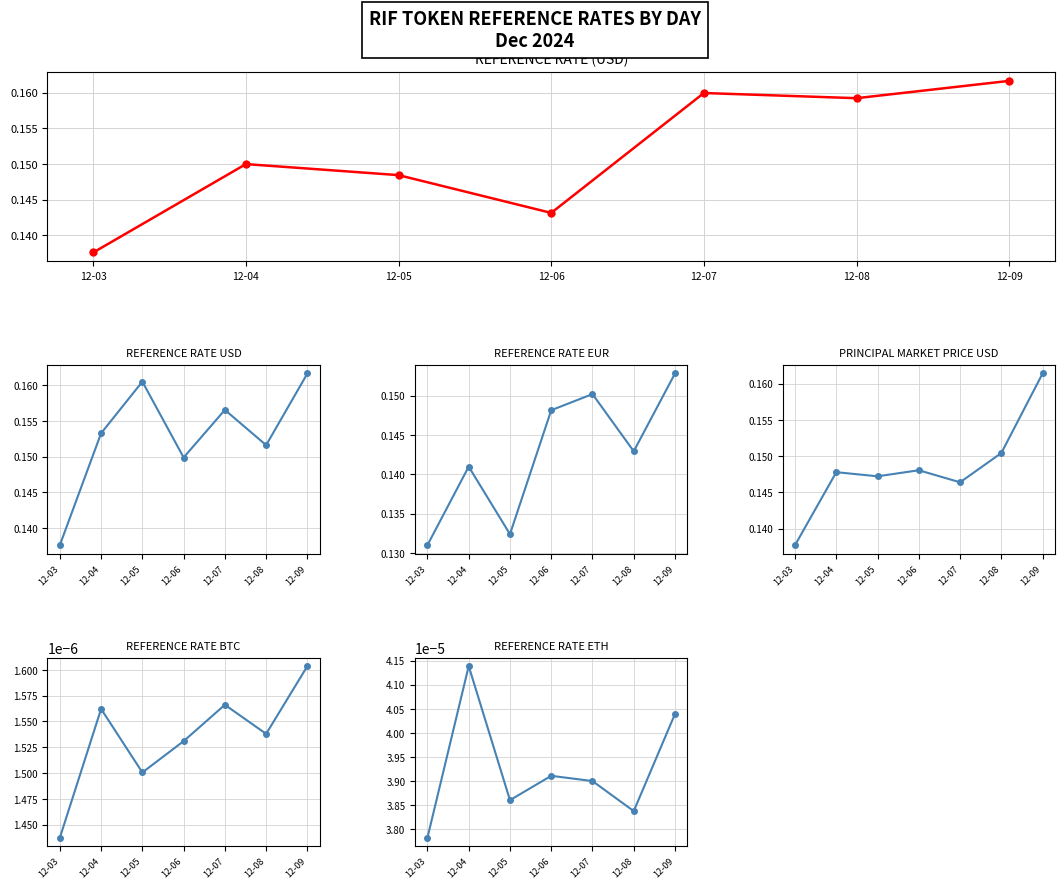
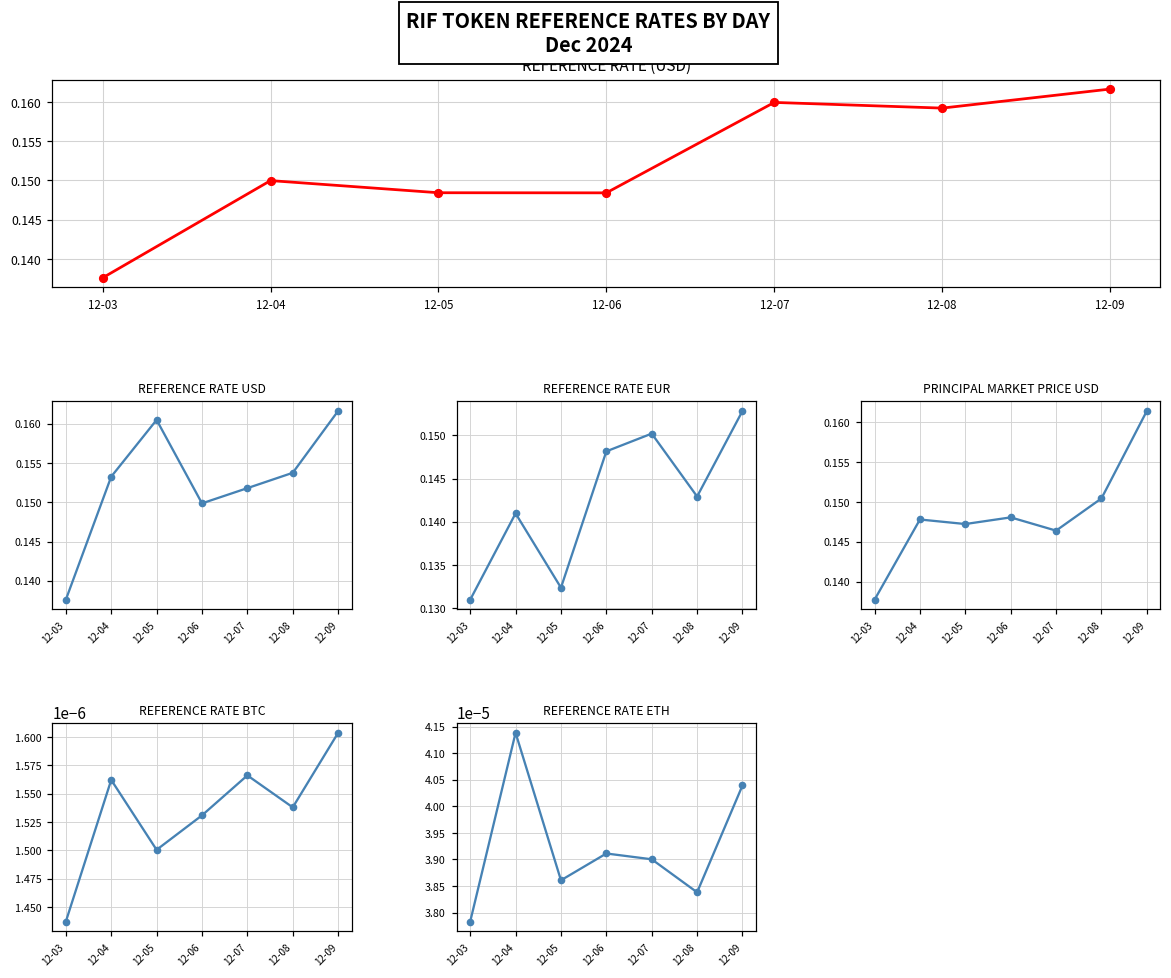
  {
    "REFERENCE RATE (USD)": {
      "12-03": 0.138,
      "12-04": 0.150,
      "12-05": 0.148,
-     "12-06": 0.143,
+     "12-06": 0.148,
      "12-07": 0.160,
      "12-08": 0.159,
      "12-09": 0.162
    },
    "REFERENCE RATE USD": {
      "12-03": 0.138,
      "12-04": 0.153,
      "12-05": 0.160,
      "12-06": 0.150,
-     "12-07": 0.157,
-     "12-08": 0.152,
+     "12-07": 0.152,
+     "12-08": 0.154,
      "12-09": 0.162
    },
    "REFERENCE RATE EUR": {
      "12-03": 0.131,
      "12-04": 0.141,
      "12-05": 0.132,
      "12-06": 0.148,
      "12-07": 0.150,
      "12-08": 0.143,
      "12-09": 0.153
    },
    "PRINCIPAL MARKET PRICE USD": {
      "12-03": 0.138,
      "12-04": 0.148,
      "12-05": 0.147,
      "12-06": 0.148,
      "12-07": 0.146,
      "12-08": 0.150,
      "12-09": 0.161
    },
    "REFERENCE RATE BTC": {
      "12-03": 0.000001437,
      "12-04": 0.000001562,
      "12-05": 0.000001501,
      "12-06": 0.000001531,
      "12-07": 0.000001566,
      "12-08": 0.000001538,
      "12-09": 0.000001604
    },
    "REFERENCE RATE ETH": {
      "12-03": 0.0000378,
      "12-04": 0.0000414,
      "12-05": 0.0000386,
      "12-06": 0.0000391,
      "12-07": 0.0000390,
      "12-08": 0.0000384,
      "12-09": 0.0000404
    }
  }
